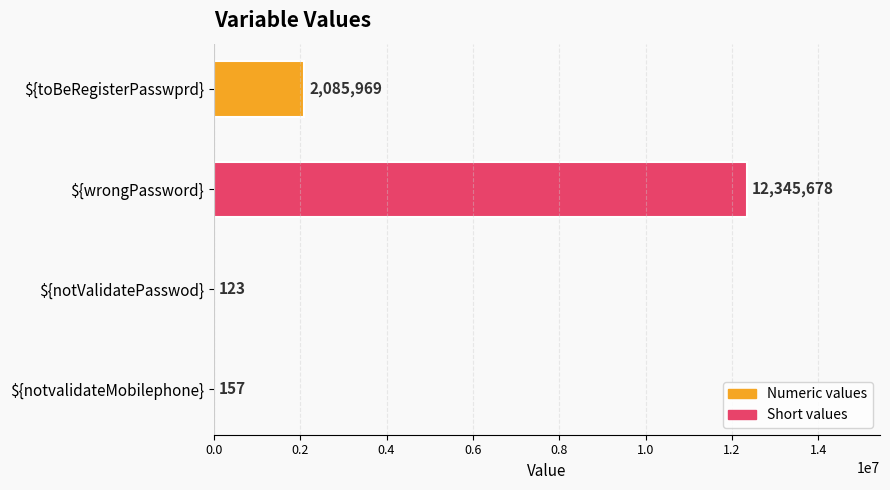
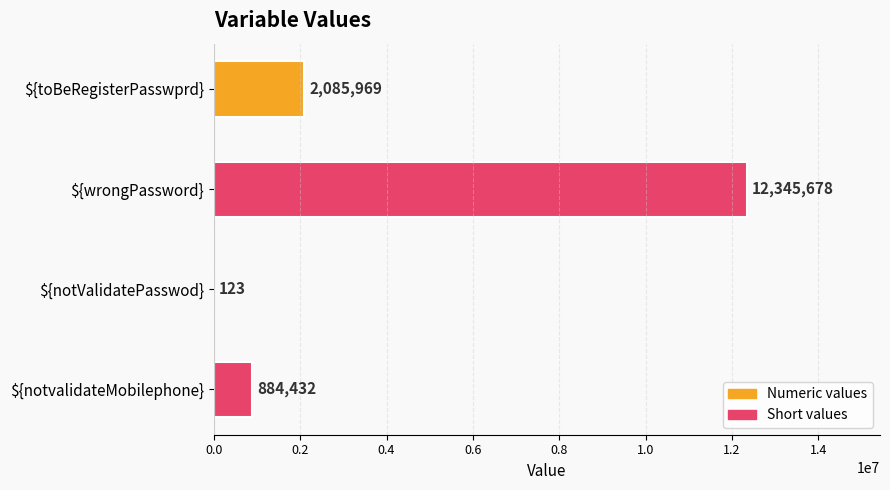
  {
    "${toBeRegisterPasswprd}": "2,085,969",
    "${wrongPassword}": "12,345,678",
    "${notValidatePasswod}": "123",
-   "${notvalidateMobilephone}": "157"
+   "${notvalidateMobilephone}": "884,432"
  }
